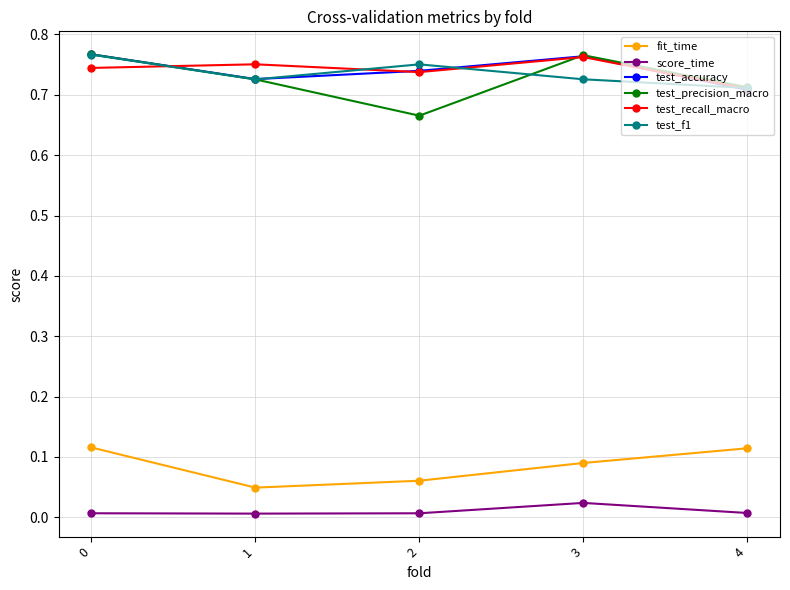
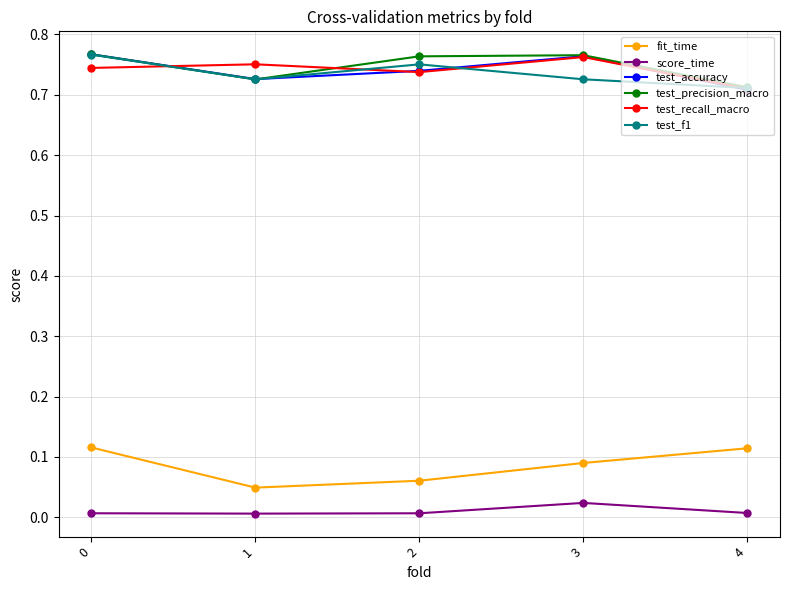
  {
    "fit_time": {
      "0": 0.12,
      "1": 0.05,
      "2": 0.06,
      "3": 0.09,
      "4": 0.11
    },
    "score_time": {
      "0": 0.01,
      "1": 0.01,
      "2": 0.01,
      "3": 0.02,
      "4": 0.01
    },
    "test_precision_macro": {
-     "2": 0.67
+     "2": 0.76
    },
    "test_recall_macro": {
      "0": 0.74,
      "1": 0.75
    },
    "test_f1": {
      "2": 0.75,
      "3": 0.73
    }
  }
